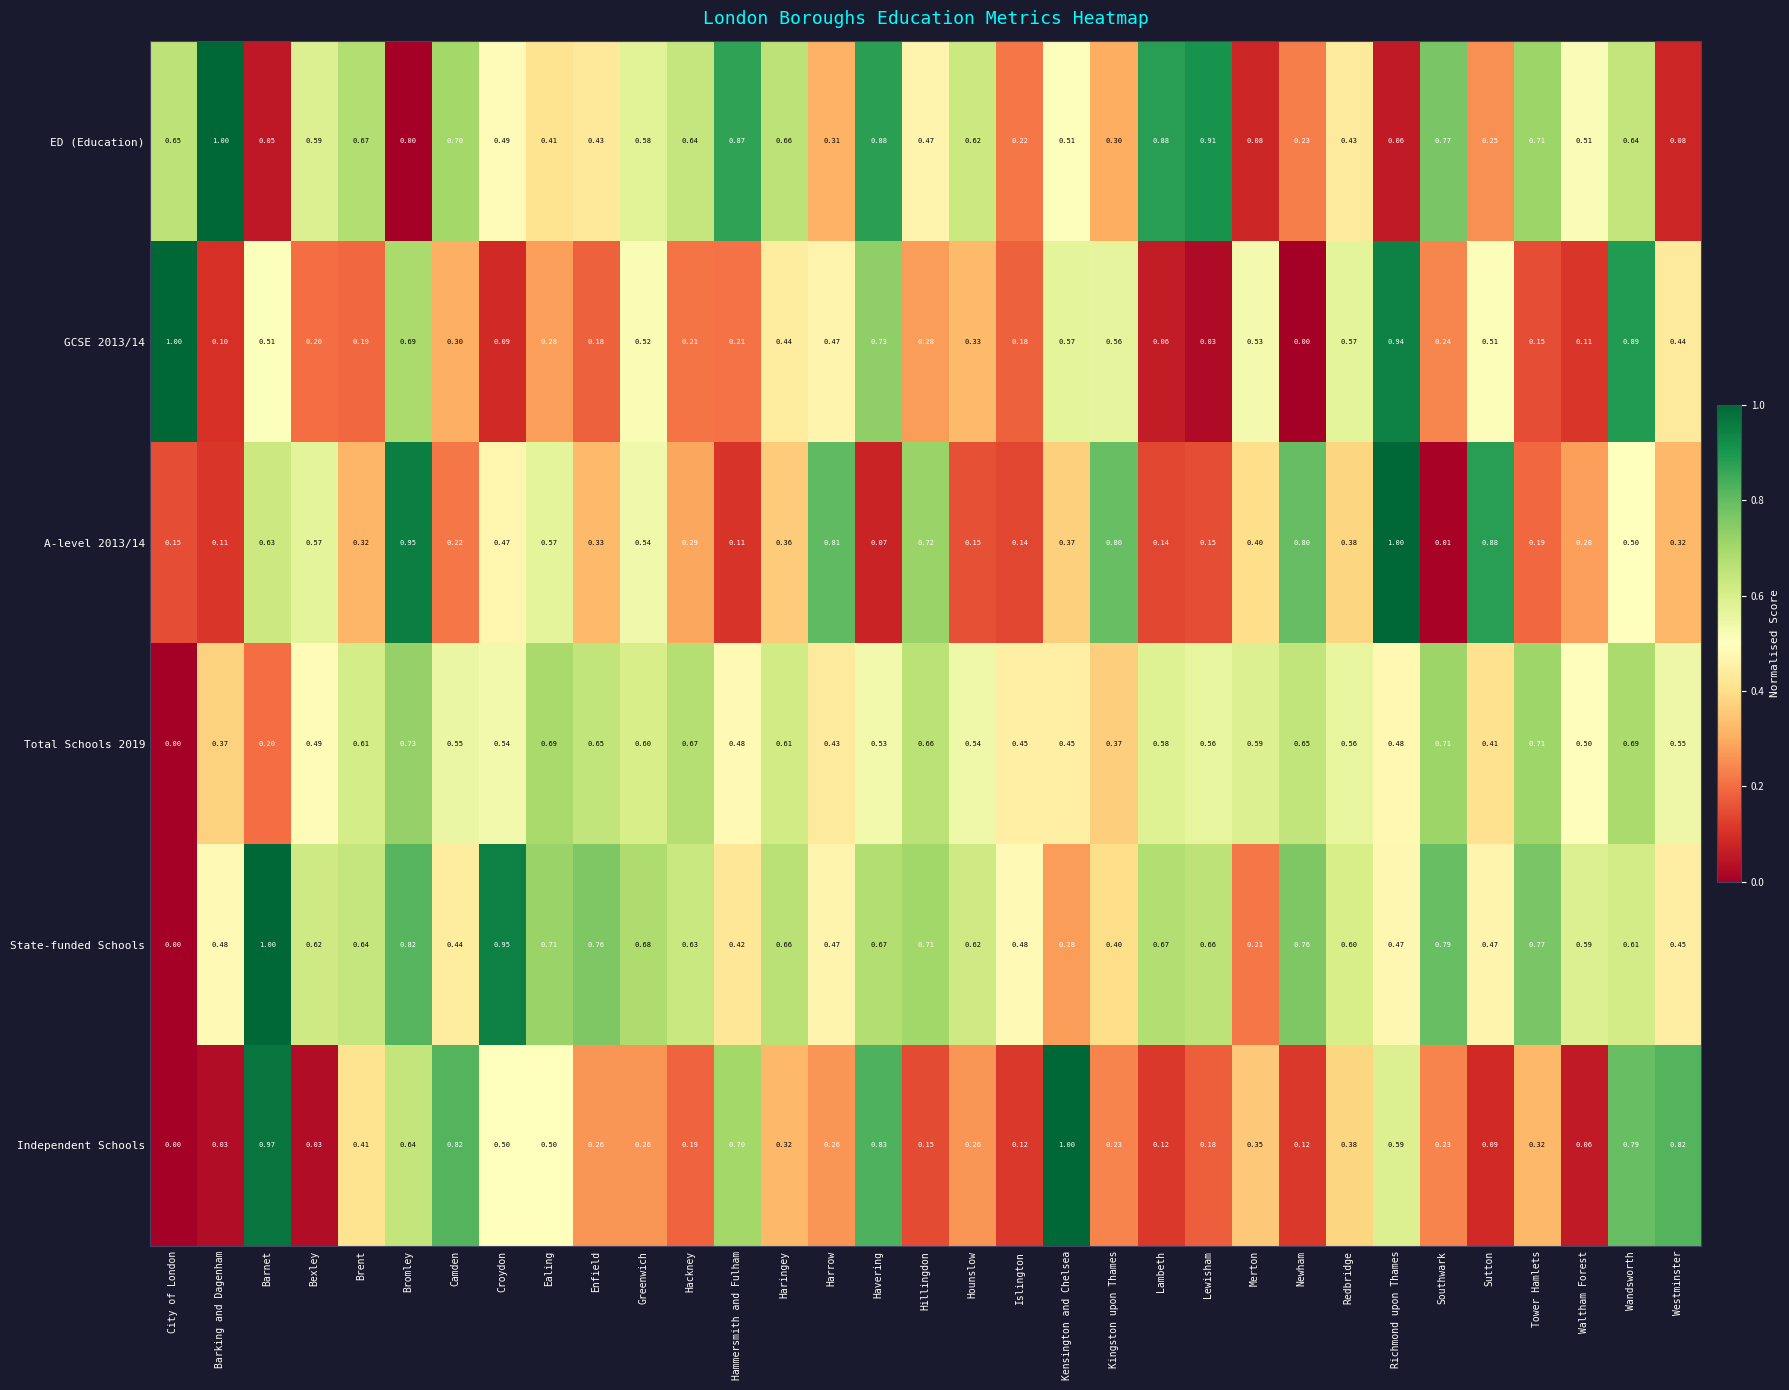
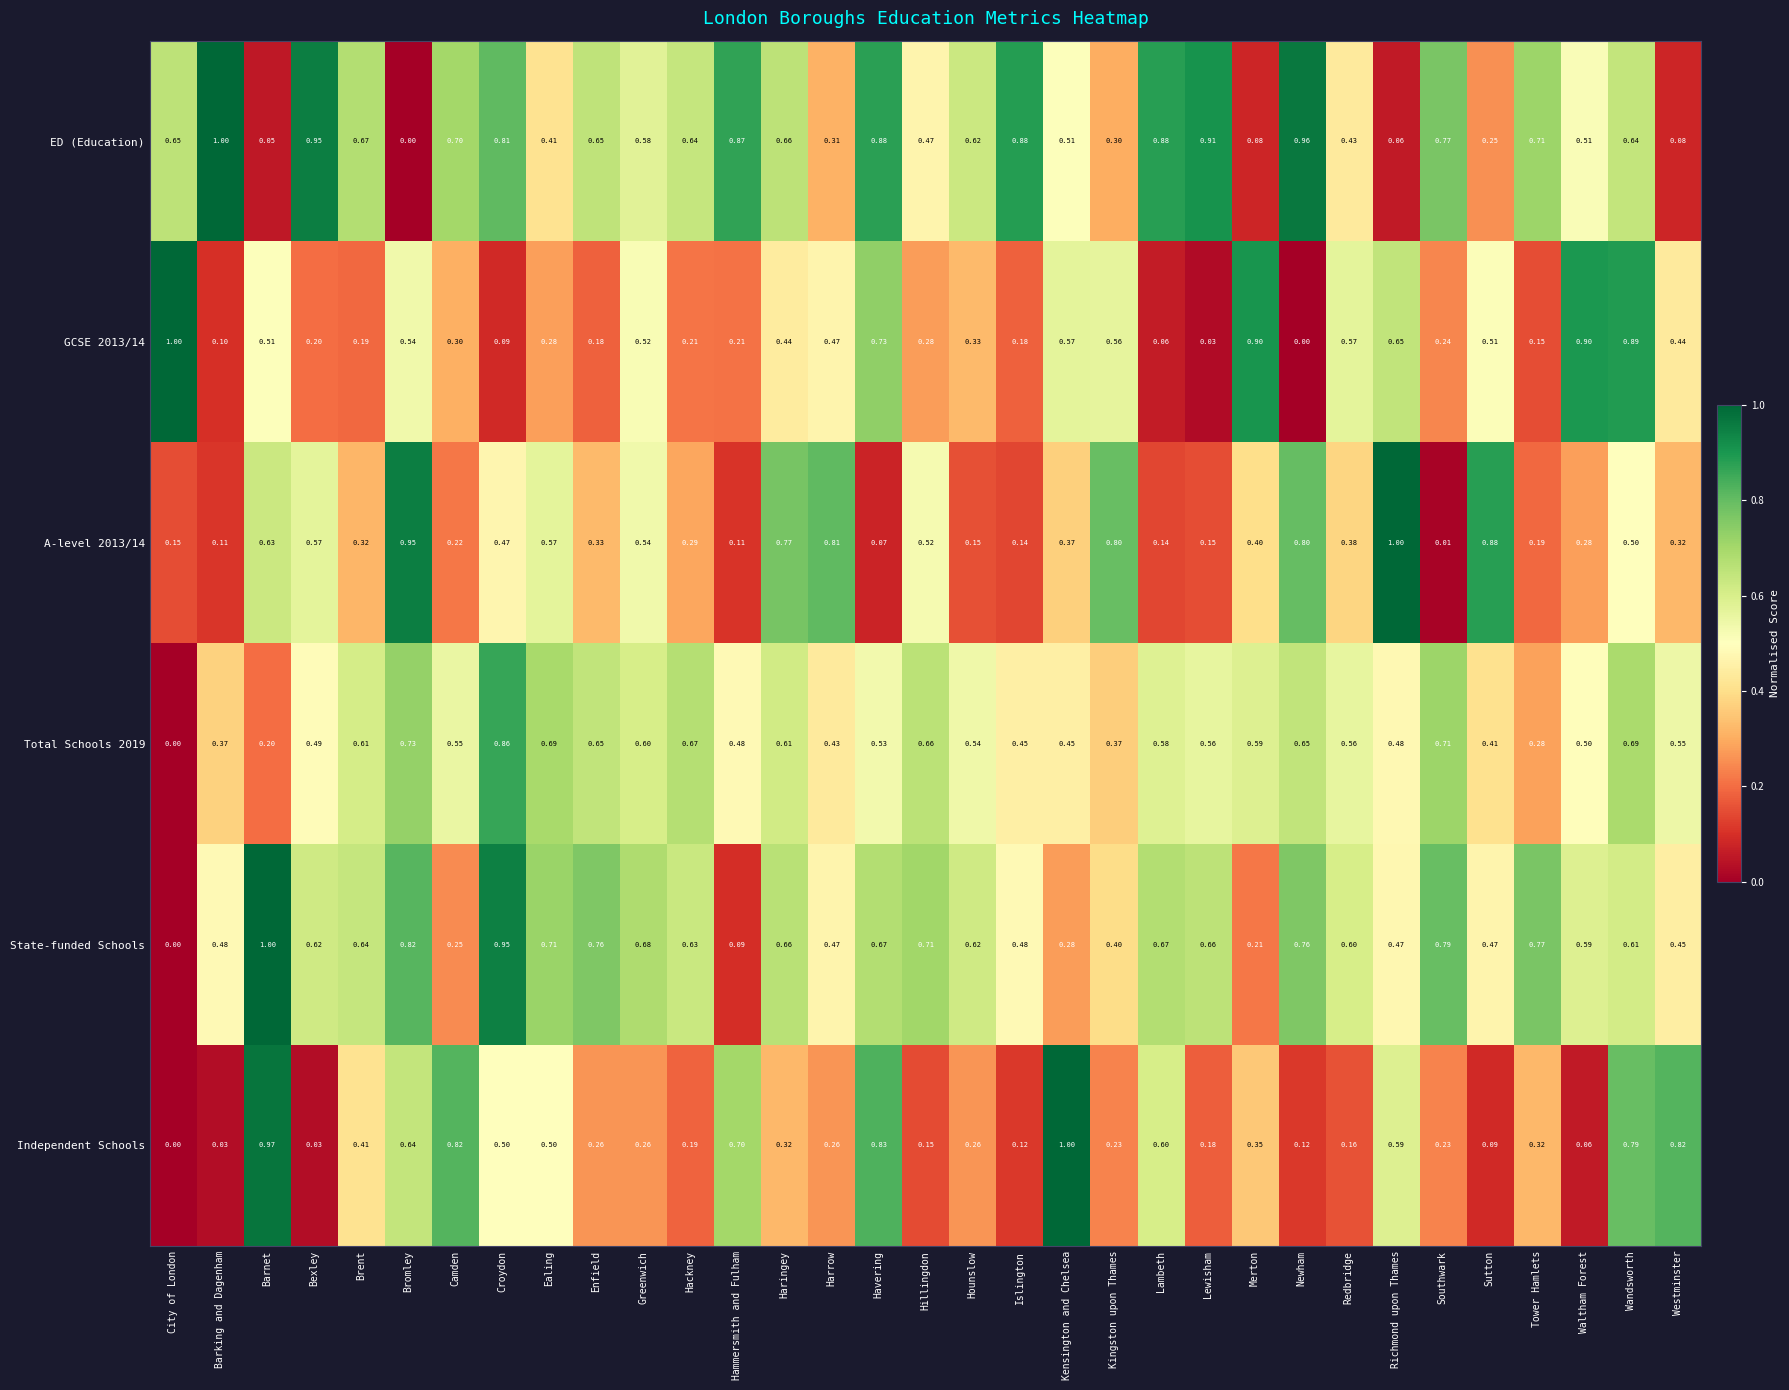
  {
    "ED (Education)": {
      "City of London": 0.65,
      "Barking and Dagenham": 1.00,
      "Barnet": 0.05,
-     "Bexley": 0.59,
+     "Bexley": 0.95,
      "Brent": 0.67,
      "Bromley": 0.00,
      "Camden": 0.70,
-     "Croydon": 0.49,
+     "Croydon": 0.81,
      "Ealing": 0.41,
-     "Enfield": 0.43,
+     "Enfield": 0.65,
      "Greenwich": 0.58,
      "Hackney": 0.64,
      "Hammersmith and Fulham": 0.87,
      "Haringey": 0.66,
      "Harrow": 0.31,
      "Havering": 0.88,
      "Hillingdon": 0.47,
      "Hounslow": 0.62,
-     "Islington": 0.22,
+     "Islington": 0.88,
      "Kensington and Chelsea": 0.51,
      "Kingston upon Thames": 0.30,
      "Lambeth": 0.88,
      "Lewisham": 0.91,
      "Merton": 0.08,
-     "Newham": 0.23,
+     "Newham": 0.96,
      "Redbridge": 0.43,
      "Richmond upon Thames": 0.06,
      "Southwark": 0.77,
      "Sutton": 0.25,
      "Tower Hamlets": 0.71,
      "Waltham Forest": 0.51,
      "Wandsworth": 0.64,
      "Westminster": 0.08
    },
    "GCSE 2013/14": {
      "City of London": 1.00,
      "Barking and Dagenham": 0.10,
      "Barnet": 0.51,
      "Bexley": 0.20,
      "Brent": 0.19,
-     "Bromley": 0.69,
+     "Bromley": 0.54,
      "Camden": 0.30,
      "Croydon": 0.09,
      "Ealing": 0.28,
      "Enfield": 0.18,
      "Greenwich": 0.52,
      "Hackney": 0.21,
      "Hammersmith and Fulham": 0.21,
      "Haringey": 0.44,
      "Harrow": 0.47,
      "Havering": 0.73,
      "Hillingdon": 0.28,
      "Hounslow": 0.33,
      "Islington": 0.18,
      "Kensington and Chelsea": 0.57,
      "Kingston upon Thames": 0.56,
      "Lambeth": 0.06,
      "Lewisham": 0.03,
-     "Merton": 0.53,
+     "Merton": 0.90,
      "Newham": 0.00,
      "Redbridge": 0.57,
-     "Richmond upon Thames": 0.94,
+     "Richmond upon Thames": 0.65,
      "Southwark": 0.24,
      "Sutton": 0.51,
      "Tower Hamlets": 0.15,
-     "Waltham Forest": 0.11,
+     "Waltham Forest": 0.90,
      "Wandsworth": 0.89,
      "Westminster": 0.44
    },
    "A-level 2013/14": {
      "City of London": 0.15,
      "Barking and Dagenham": 0.11,
      "Barnet": 0.63,
      "Bexley": 0.57,
      "Brent": 0.32,
      "Bromley": 0.95,
      "Camden": 0.22,
      "Croydon": 0.47,
      "Ealing": 0.57,
      "Enfield": 0.33,
      "Greenwich": 0.54,
      "Hackney": 0.29,
      "Hammersmith and Fulham": 0.11,
-     "Haringey": 0.36,
+     "Haringey": 0.77,
      "Harrow": 0.81,
      "Havering": 0.07,
-     "Hillingdon": 0.72,
+     "Hillingdon": 0.52,
      "Hounslow": 0.15,
      "Islington": 0.14,
      "Kensington and Chelsea": 0.37,
      "Kingston upon Thames": 0.80,
      "Lambeth": 0.14,
      "Lewisham": 0.15,
      "Merton": 0.40,
      "Newham": 0.80,
      "Redbridge": 0.38,
      "Richmond upon Thames": 1.00,
      "Southwark": 0.01,
      "Sutton": 0.88,
      "Tower Hamlets": 0.19,
      "Waltham Forest": 0.28,
      "Wandsworth": 0.50,
      "Westminster": 0.32
    },
    "Total Schools 2019": {
      "City of London": 0.00,
      "Barking and Dagenham": 0.37,
      "Barnet": 0.20,
      "Bexley": 0.49,
      "Brent": 0.61,
      "Bromley": 0.73,
      "Camden": 0.55,
-     "Croydon": 0.54,
+     "Croydon": 0.86,
      "Ealing": 0.69,
      "Enfield": 0.65,
      "Greenwich": 0.60,
      "Hackney": 0.67,
      "Hammersmith and Fulham": 0.48,
      "Haringey": 0.61,
      "Harrow": 0.43,
      "Havering": 0.53,
      "Hillingdon": 0.66,
      "Hounslow": 0.54,
      "Islington": 0.45,
      "Kensington and Chelsea": 0.45,
      "Kingston upon Thames": 0.37,
      "Lambeth": 0.58,
      "Lewisham": 0.56,
      "Merton": 0.59,
      "Newham": 0.65,
      "Redbridge": 0.56,
      "Richmond upon Thames": 0.48,
      "Southwark": 0.71,
      "Sutton": 0.41,
-     "Tower Hamlets": 0.71,
+     "Tower Hamlets": 0.28,
      "Waltham Forest": 0.50,
      "Wandsworth": 0.69,
      "Westminster": 0.55
    },
    "State-funded Schools": {
      "City of London": 0.00,
      "Barking and Dagenham": 0.48,
      "Barnet": 1.00,
      "Bexley": 0.62,
      "Brent": 0.64,
      "Bromley": 0.82,
-     "Camden": 0.44,
+     "Camden": 0.25,
      "Croydon": 0.95,
      "Ealing": 0.71,
      "Enfield": 0.76,
      "Greenwich": 0.68,
      "Hackney": 0.63,
-     "Hammersmith and Fulham": 0.42,
+     "Hammersmith and Fulham": 0.09,
      "Haringey": 0.66,
      "Harrow": 0.47,
      "Havering": 0.67,
      "Hillingdon": 0.71,
      "Hounslow": 0.62,
      "Islington": 0.48,
      "Kensington and Chelsea": 0.28,
      "Kingston upon Thames": 0.40,
      "Lambeth": 0.67,
      "Lewisham": 0.66,
      "Merton": 0.21,
      "Newham": 0.76,
      "Redbridge": 0.60,
      "Richmond upon Thames": 0.47,
      "Southwark": 0.79,
      "Sutton": 0.47,
      "Tower Hamlets": 0.77,
      "Waltham Forest": 0.59,
      "Wandsworth": 0.61,
      "Westminster": 0.45
    },
    "Independent Schools": {
      "City of London": 0.00,
      "Barking and Dagenham": 0.03,
      "Barnet": 0.97,
      "Bexley": 0.03,
      "Brent": 0.41,
      "Bromley": 0.64,
      "Camden": 0.82,
      "Croydon": 0.50,
      "Ealing": 0.50,
      "Enfield": 0.26,
      "Greenwich": 0.26,
      "Hackney": 0.19,
      "Hammersmith and Fulham": 0.70,
      "Haringey": 0.32,
      "Harrow": 0.26,
      "Havering": 0.83,
      "Hillingdon": 0.15,
      "Hounslow": 0.26,
      "Islington": 0.12,
      "Kensington and Chelsea": 1.00,
      "Kingston upon Thames": 0.23,
-     "Lambeth": 0.12,
+     "Lambeth": 0.60,
      "Lewisham": 0.18,
      "Merton": 0.35,
      "Newham": 0.12,
-     "Redbridge": 0.38,
+     "Redbridge": 0.16,
      "Richmond upon Thames": 0.59,
      "Southwark": 0.23,
      "Sutton": 0.09,
      "Tower Hamlets": 0.32,
      "Waltham Forest": 0.06,
      "Wandsworth": 0.79,
      "Westminster": 0.82
    }
  }
